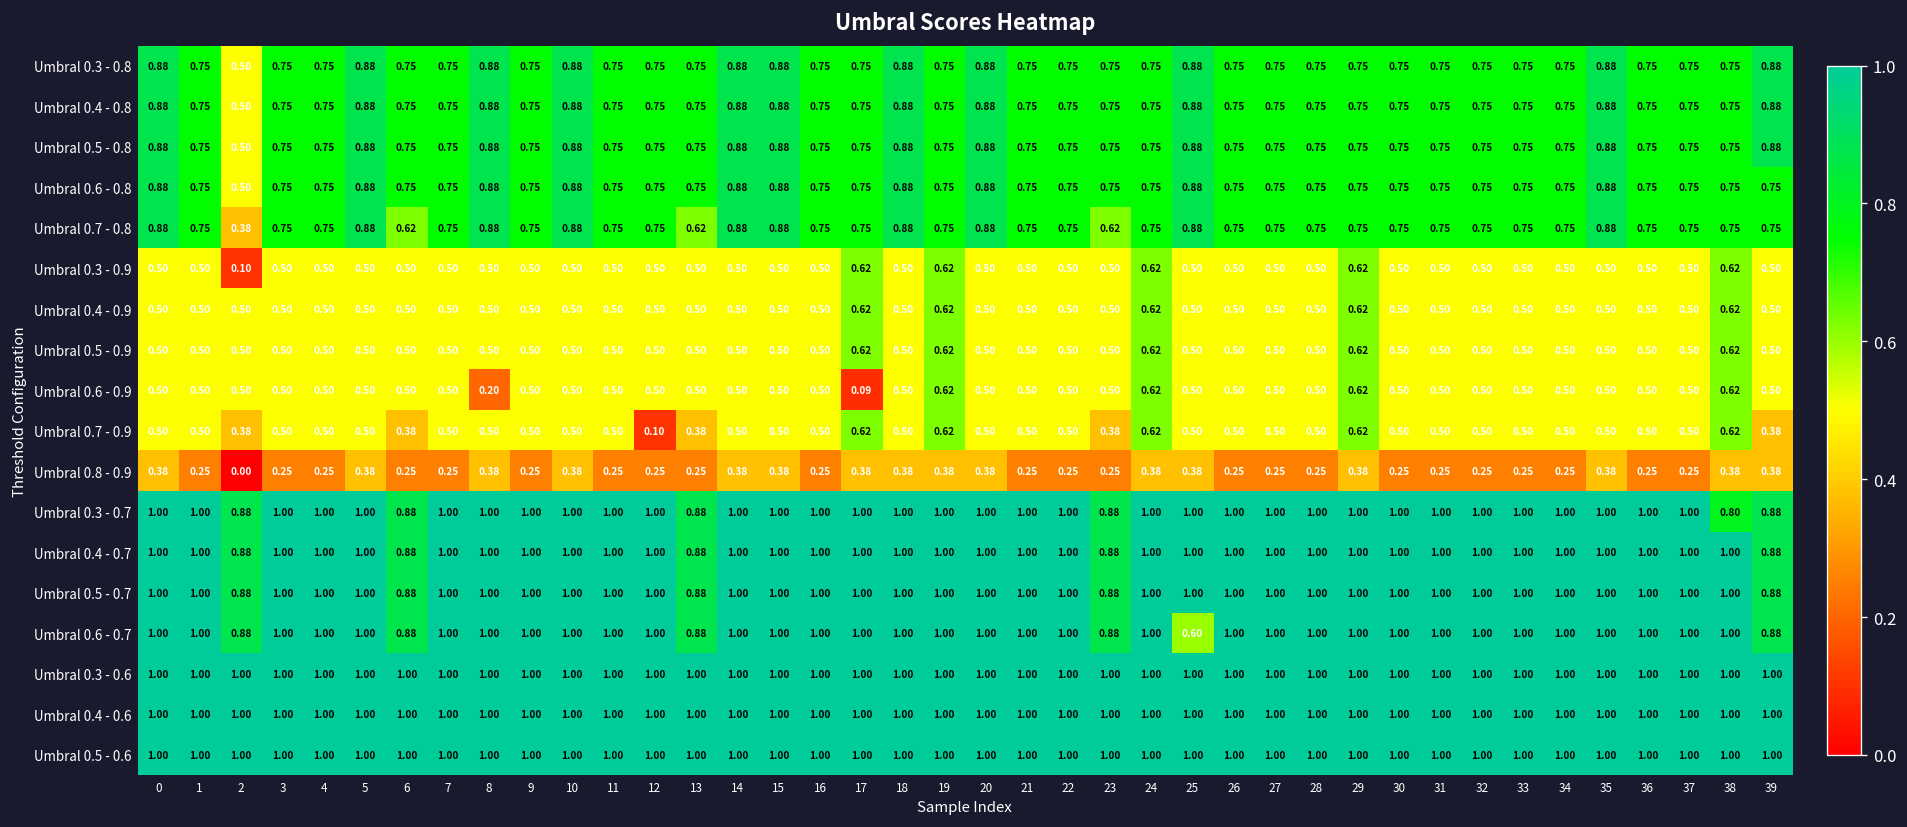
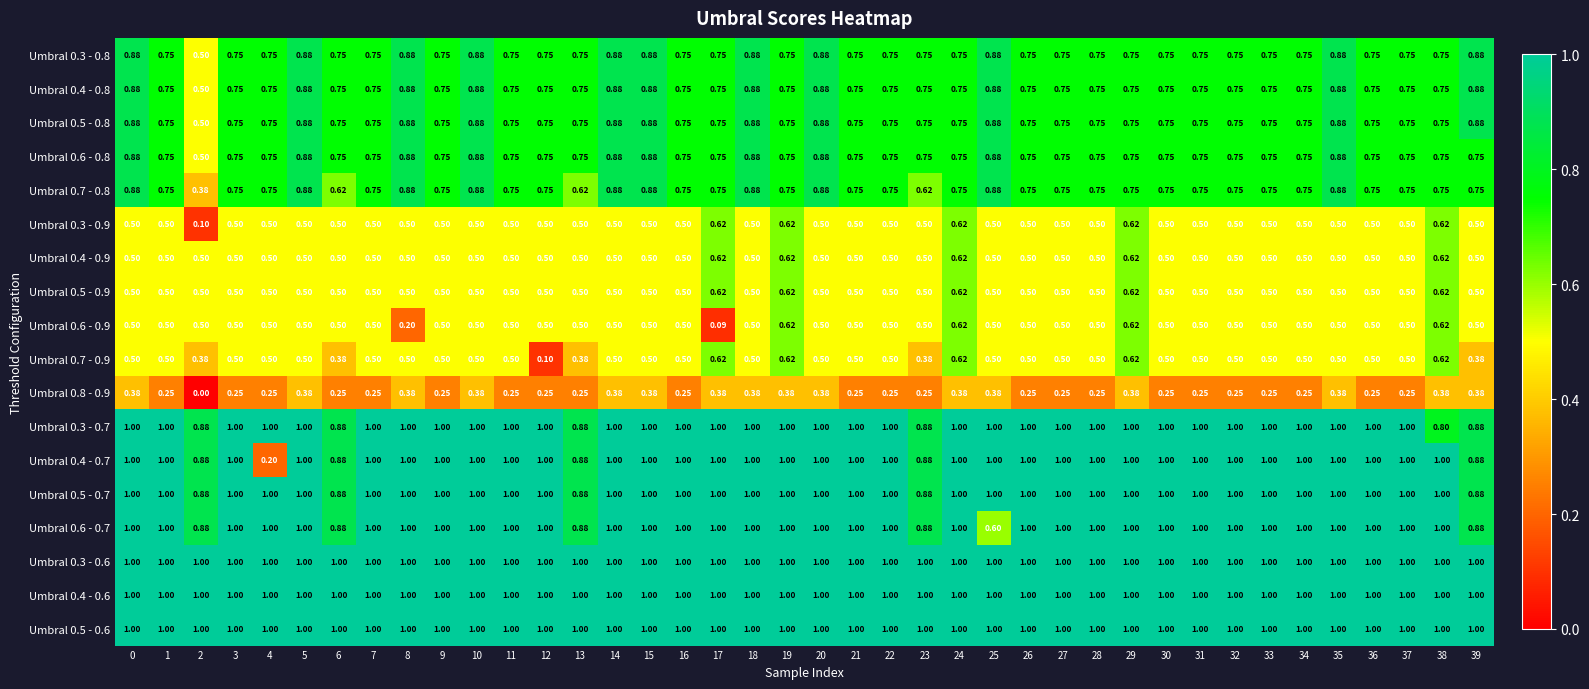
  {
    "Umbral 0.4 - 0.7": {
      "0": 1.00,
      "1": 1.00,
      "2": 0.88,
      "3": 1.00,
-     "4": 1.00,
+     "4": 0.20,
      "5": 1.00,
      "6": 0.88,
      "7": 1.00,
      "8": 1.00,
      "9": 1.00,
      "10": 1.00,
      "11": 1.00,
      "12": 1.00,
      "13": 0.88,
      "14": 1.00,
      "15": 1.00,
      "16": 1.00,
      "17": 1.00,
      "18": 1.00,
      "19": 1.00,
      "20": 1.00,
      "21": 1.00,
      "22": 1.00,
      "23": 0.88,
      "24": 1.00,
      "25": 1.00,
      "26": 1.00,
      "27": 1.00,
      "28": 1.00,
      "29": 1.00,
      "30": 1.00,
      "31": 1.00,
      "32": 1.00,
      "33": 1.00,
      "34": 1.00,
      "35": 1.00,
      "36": 1.00,
      "37": 1.00,
      "38": 1.00,
      "39": 0.88
    }
  }
